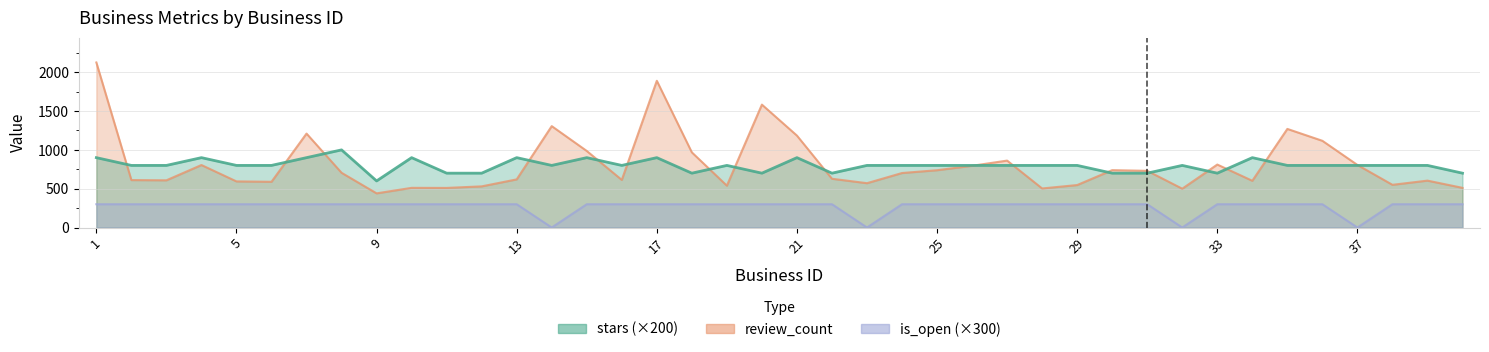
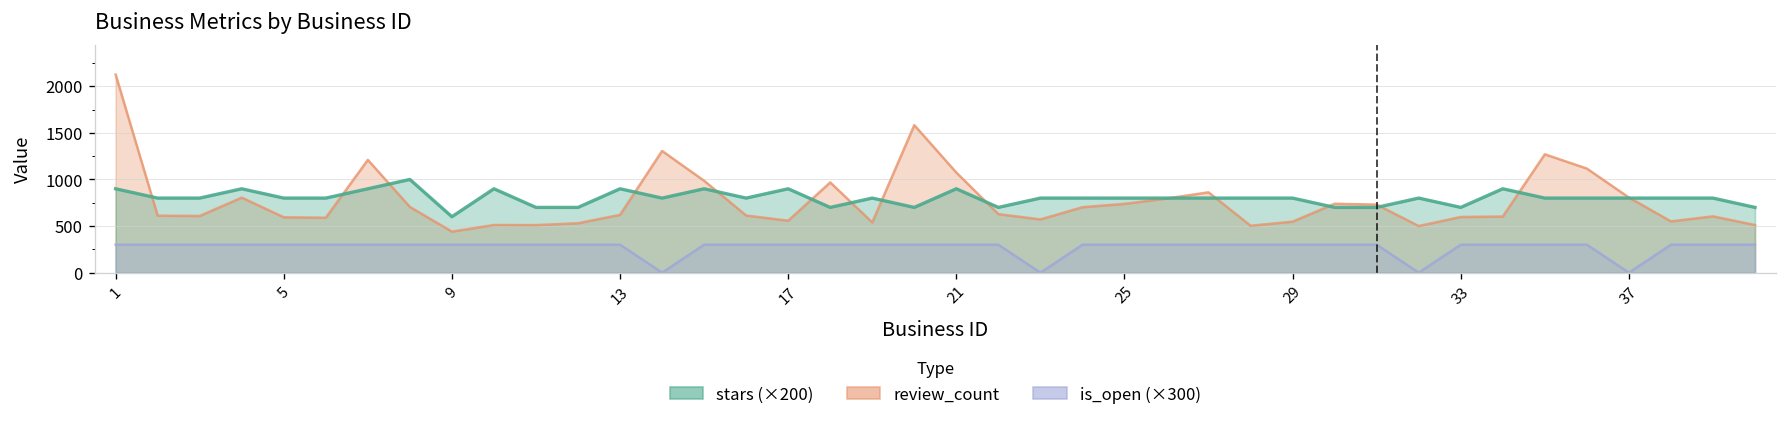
  {
    "review_count": {
      "1": 2100,
      "5": 600,
      "9": 400,
      "13": 600,
-     "17": 1900,
-     "21": 1200,
+     "17": 600,
+     "21": 1100,
      "25": 700,
      "29": 500,
-     "33": 800
+     "33": 600
    }
  }
